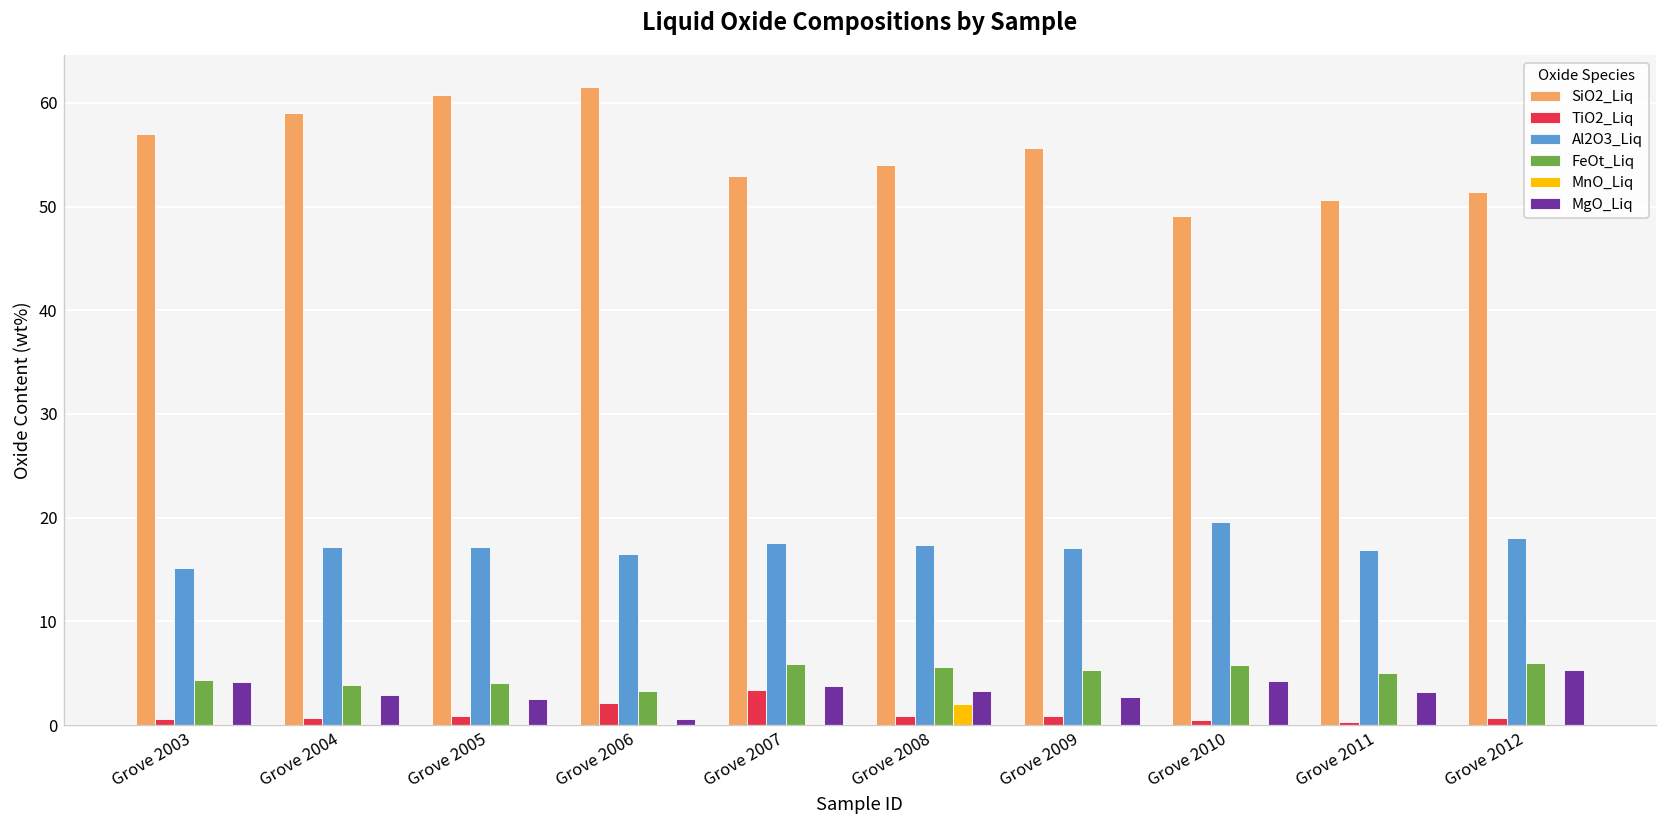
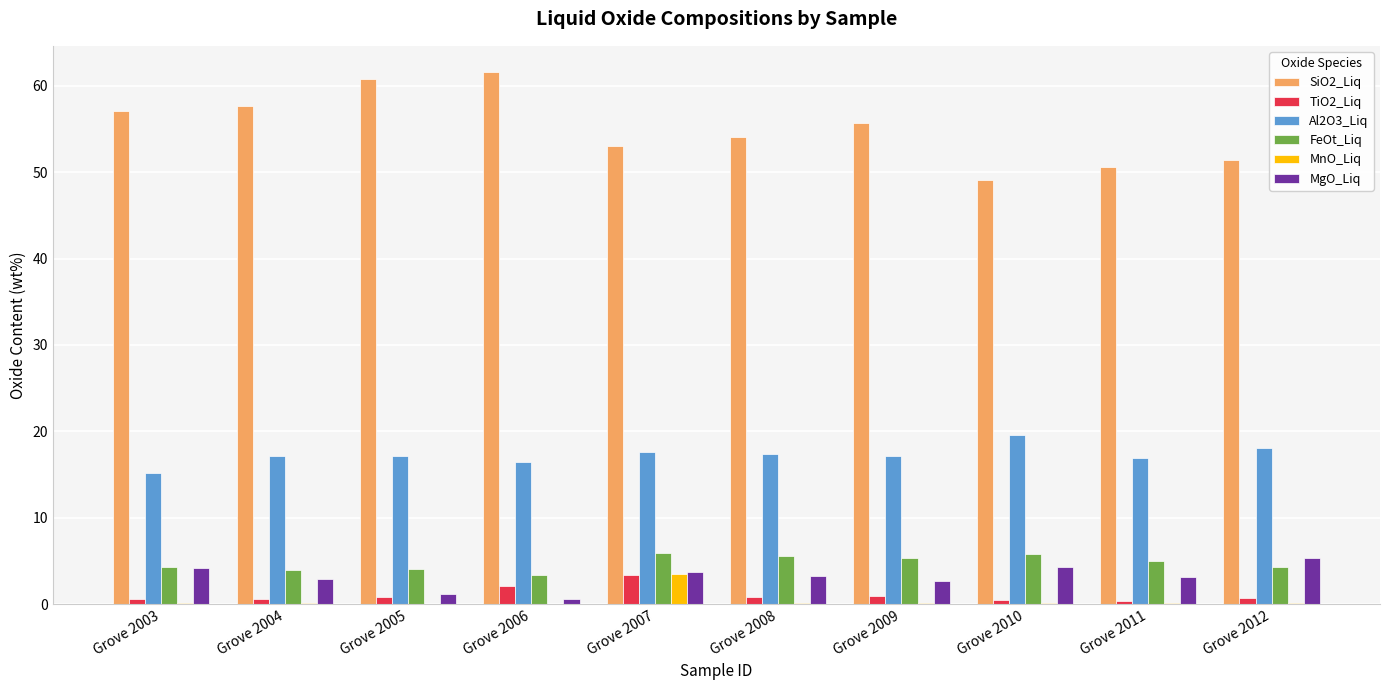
  {
    "SiO2_Liq": {
      "Grove 2003": 57,
-     "Grove 2004": 59,
+     "Grove 2004": 58,
      "Grove 2005": 61,
      "Grove 2006": 62,
      "Grove 2007": 53,
      "Grove 2008": 54,
      "Grove 2009": 56,
      "Grove 2010": 49,
      "Grove 2011": 51,
      "Grove 2012": 51
    },
    "TiO2_Liq": {
      "Grove 2003": 1,
      "Grove 2004": 1,
      "Grove 2005": 1,
      "Grove 2006": 2,
      "Grove 2007": 3,
      "Grove 2008": 1,
      "Grove 2009": 1,
      "Grove 2010": 0,
      "Grove 2011": 0,
      "Grove 2012": 1
    },
    "Al2O3_Liq": {
      "Grove 2003": 15,
      "Grove 2004": 17,
      "Grove 2005": 17,
      "Grove 2006": 17,
      "Grove 2007": 18,
      "Grove 2008": 17,
      "Grove 2009": 17,
      "Grove 2010": 20,
      "Grove 2011": 17,
      "Grove 2012": 18
    },
    "FeOt_Liq": {
      "Grove 2003": 4,
      "Grove 2004": 4,
      "Grove 2005": 4,
      "Grove 2006": 3,
      "Grove 2007": 6,
      "Grove 2008": 6,
      "Grove 2009": 5,
      "Grove 2010": 6,
      "Grove 2011": 5,
-     "Grove 2012": 6
+     "Grove 2012": 4
    },
    "MnO_Liq": {
-     "Grove 2007": 0,
-     "Grove 2008": 2
+     "Grove 2007": 4,
+     "Grove 2008": 0
    },
    "MgO_Liq": {
      "Grove 2003": 4,
      "Grove 2004": 3,
-     "Grove 2005": 3,
+     "Grove 2005": 1,
      "Grove 2006": 1,
      "Grove 2007": 4,
      "Grove 2008": 3,
      "Grove 2009": 3,
      "Grove 2010": 4,
      "Grove 2011": 3,
      "Grove 2012": 5
    }
  }
